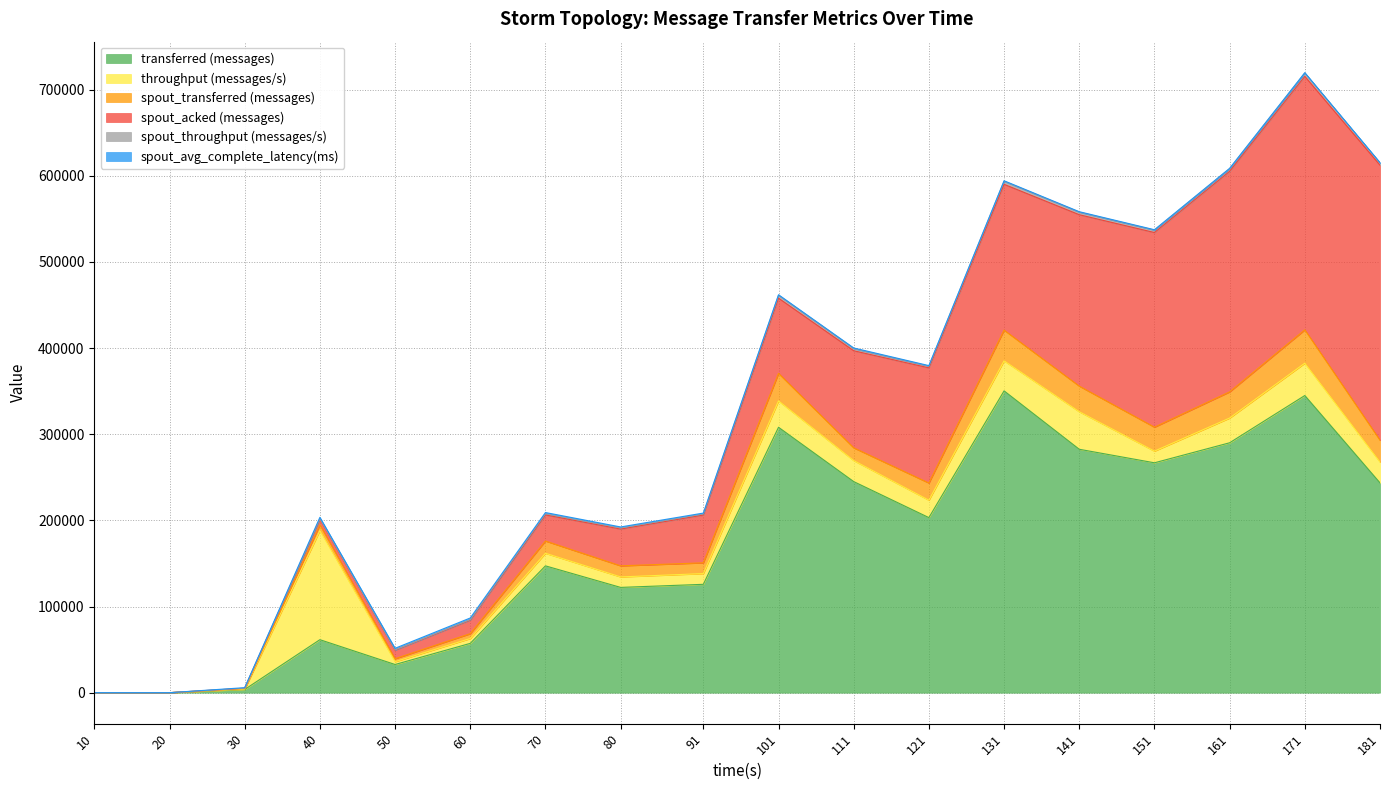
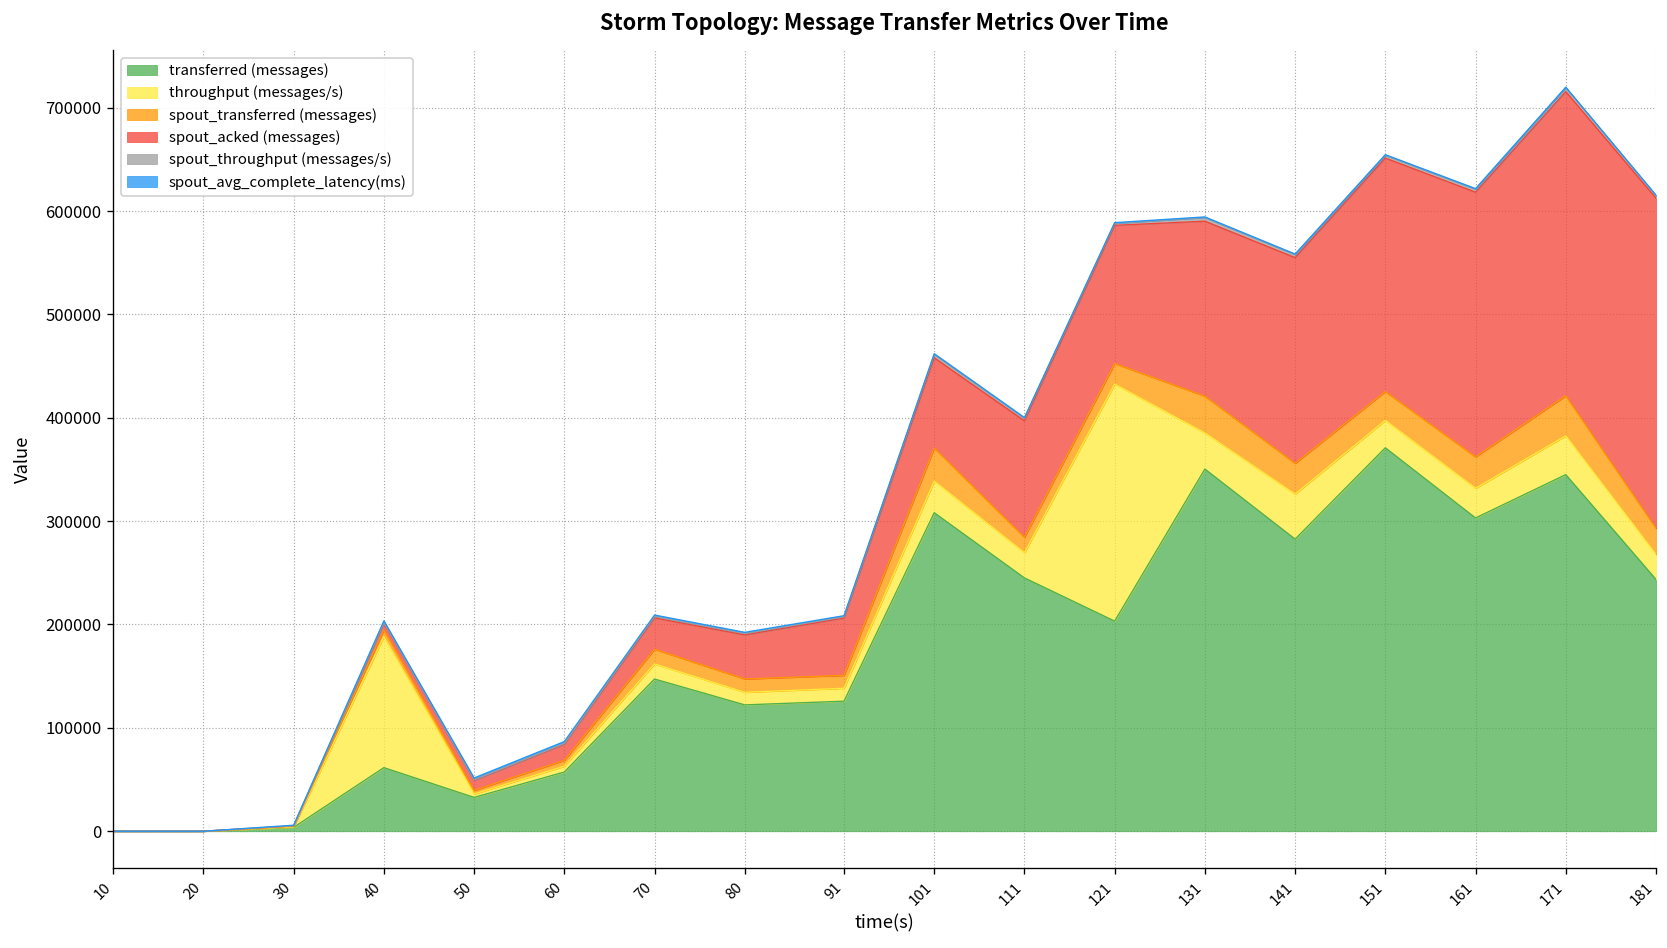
  {
    "transferred (messages)": {
      "40": 60000,
      "50": 30000,
      "60": 60000,
      "70": 150000,
      "80": 120000,
      "91": 130000,
      "101": 310000,
      "111": 250000,
      "121": 200000,
      "131": 350000,
      "141": 280000,
-     "151": 270000,
-     "161": 290000,
+     "151": 370000,
+     "161": 300000,
      "171": 340000,
      "181": 240000
    },
    "throughput (messages/s)": {
      "40": 130000,
      "50": 0,
      "60": 10000,
      "70": 10000,
      "80": 10000,
      "91": 10000,
      "101": 30000,
      "111": 20000,
-     "121": 20000,
+     "121": 230000,
      "131": 30000,
      "141": 40000,
-     "151": 10000,
+     "151": 30000,
      "161": 30000,
      "171": 40000,
      "181": 20000
    },
    "spout_transferred (messages)": {
      "40": 10000,
      "50": 0,
      "60": 10000,
      "70": 10000,
      "80": 10000,
      "91": 10000,
      "101": 30000,
      "111": 10000,
      "121": 20000,
      "131": 40000,
      "141": 30000,
      "151": 30000,
      "161": 30000,
      "171": 40000,
      "181": 30000
    },
    "spout_acked (messages)": {
      "101": 90000,
      "131": 170000,
      "141": 200000,
      "161": 260000,
      "171": 290000
    }
  }
